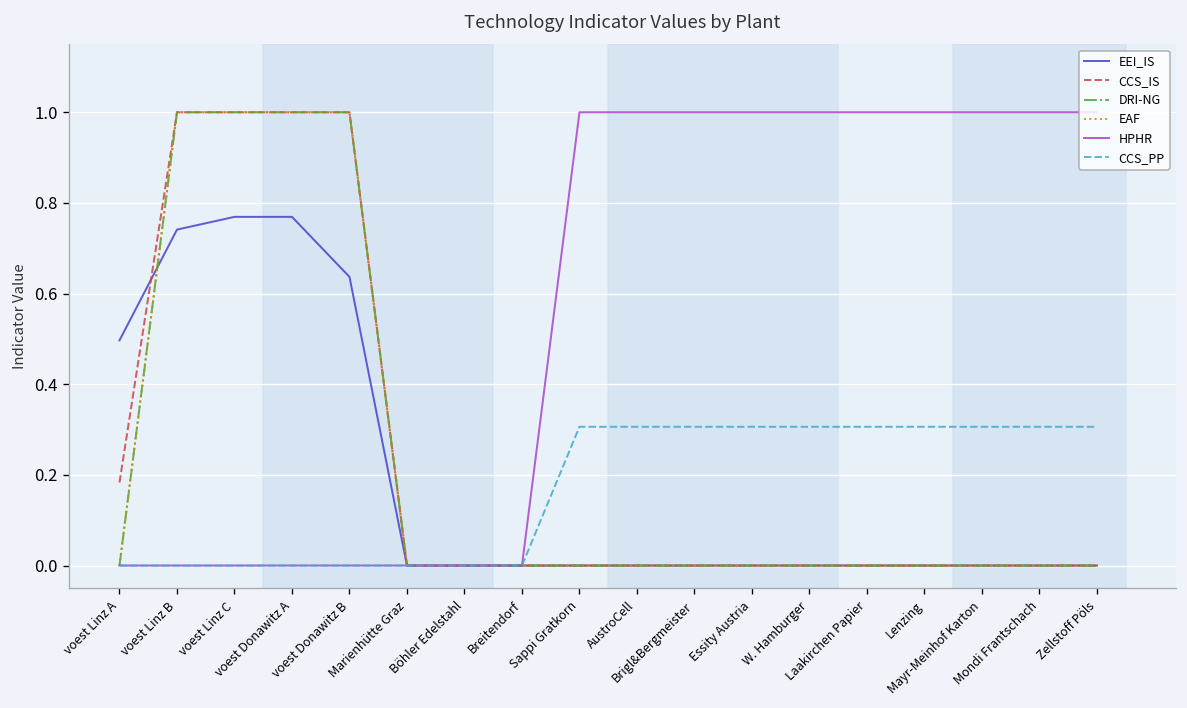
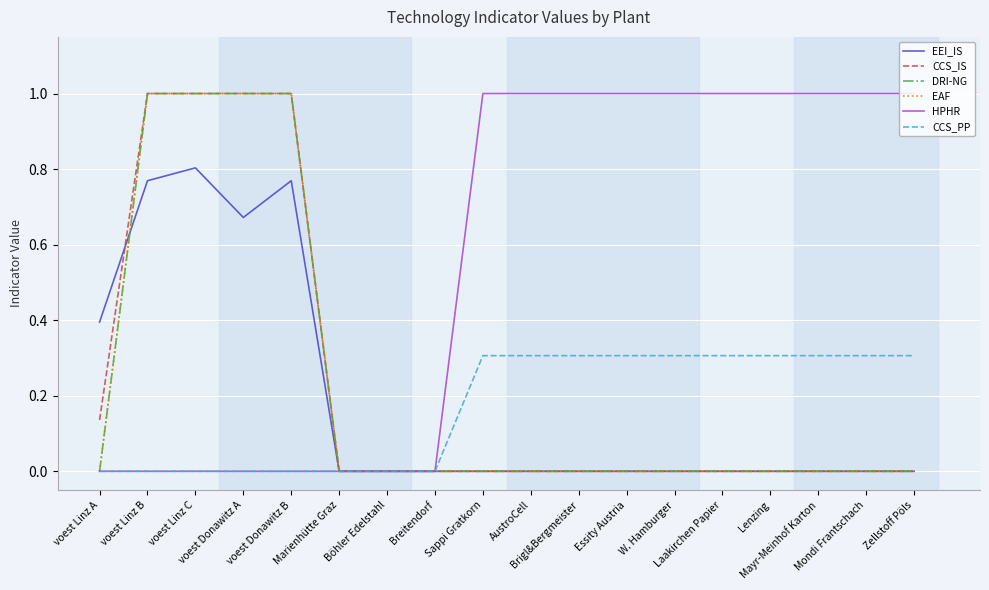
  {
    "EEI_IS": {
-     "voest Linz A": 0.50,
-     "voest Linz B": 0.74,
-     "voest Linz C": 0.77,
-     "voest Donawitz A": 0.77,
-     "voest Donawitz B": 0.64
+     "voest Linz A": 0.39,
+     "voest Linz B": 0.77,
+     "voest Linz C": 0.80,
+     "voest Donawitz A": 0.67,
+     "voest Donawitz B": 0.77
    },
    "CCS_IS": {
-     "voest Linz A": 0.18
+     "voest Linz A": 0.14
    },
    "HPHR": {
      "Sappi Gratkorn": 1.00,
      "AustroCell": 1.00,
      "Brigl&Bergmeister": 1.00,
      "Essity Austria": 1.00,
      "W. Hamburger": 1.00,
      "Laakirchen Papier": 1.00,
      "Lenzing": 1.00,
      "Mayr-Meinhof Karton": 1.00,
      "Mondi Frantschach": 1.00
    },
    "CCS_PP": {
      "Sappi Gratkorn": 0.31,
      "AustroCell": 0.31,
      "Brigl&Bergmeister": 0.31,
      "Essity Austria": 0.31,
      "W. Hamburger": 0.31,
      "Laakirchen Papier": 0.31,
      "Lenzing": 0.31,
      "Mayr-Meinhof Karton": 0.31,
      "Mondi Frantschach": 0.31,
      "Zellstoff Pöls": 0.31
    }
  }
